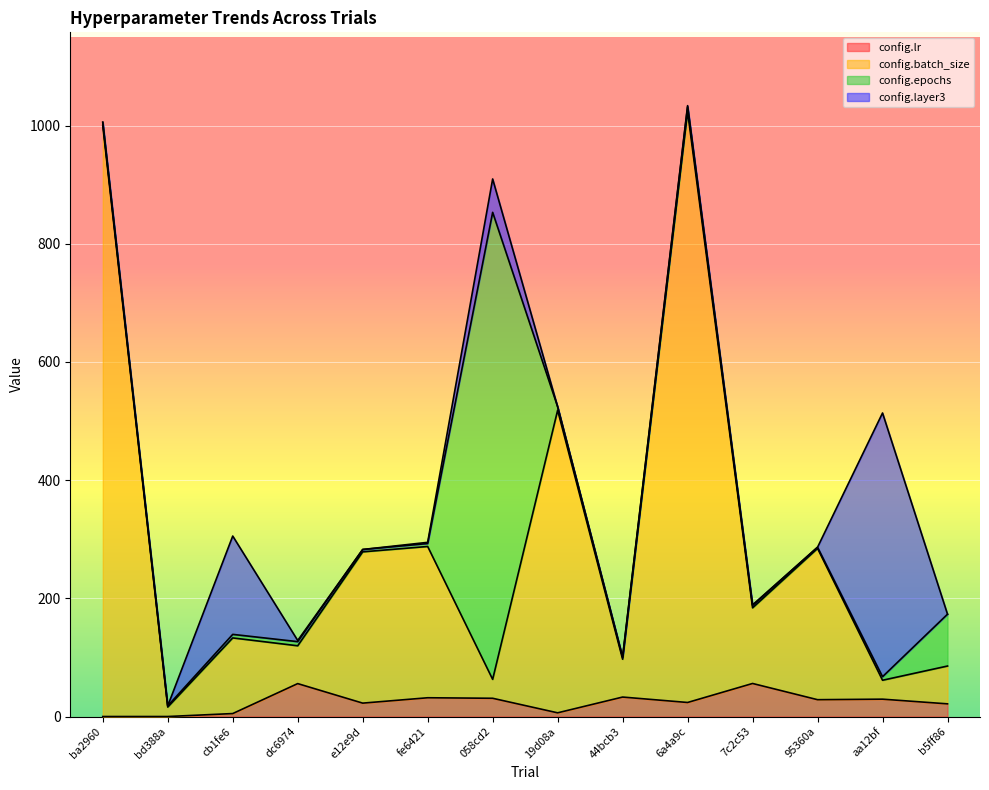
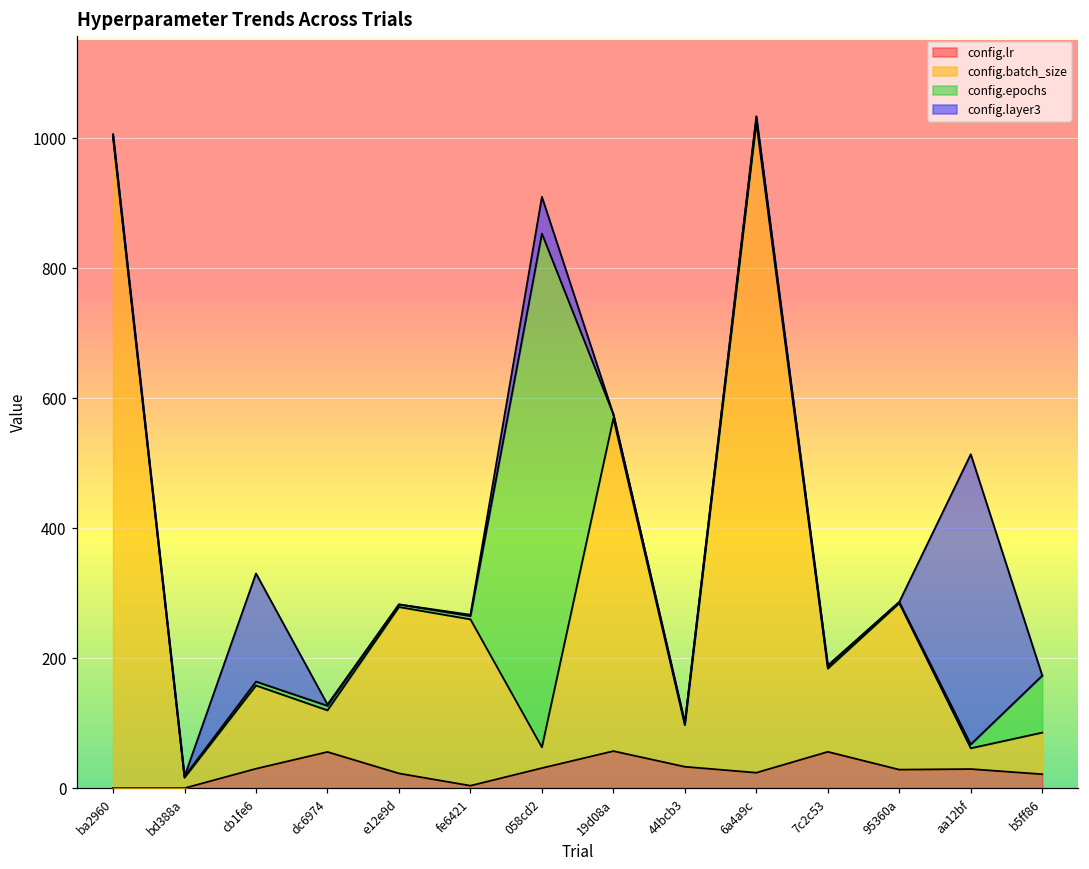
  {
    "config.lr": {
      "ba2960": 0,
      "bd388a": 0,
-     "cb1fe6": 10,
+     "cb1fe6": 30,
      "dc6974": 60,
      "e12e9d": 20,
-     "fe6421": 30,
+     "fe6421": 0,
      "058cd2": 30,
-     "19d08a": 10,
+     "19d08a": 60,
      "44bcb3": 30,
      "6a4a9c": 20,
      "7c2c53": 60,
      "95360a": 30,
      "aa12bf": 30,
      "b5ff86": 20
    },
    "config.batch_size": {
      "ba2960": 1000,
      "cb1fe6": 130,
      "dc6974": 60,
      "fe6421": 260,
      "058cd2": 30,
      "19d08a": 510,
      "6a4a9c": 1000,
      "aa12bf": 30,
      "b5ff86": 60
    },
    "config.epochs": {
      "cb1fe6": 10,
      "058cd2": 790,
      "aa12bf": 10
    },
    "config.layer3": {
      "cb1fe6": 170,
      "058cd2": 60,
      "aa12bf": 450
    }
  }
